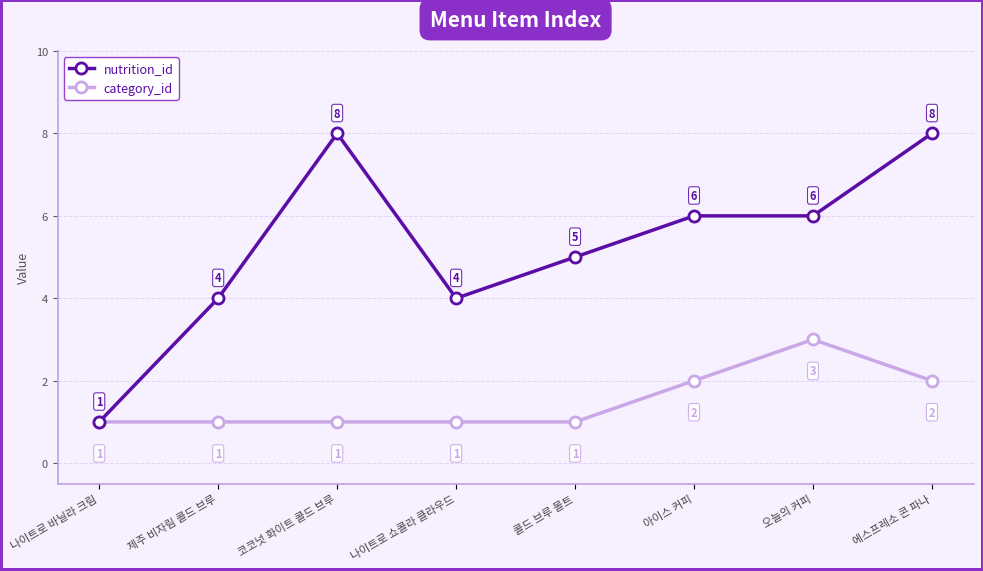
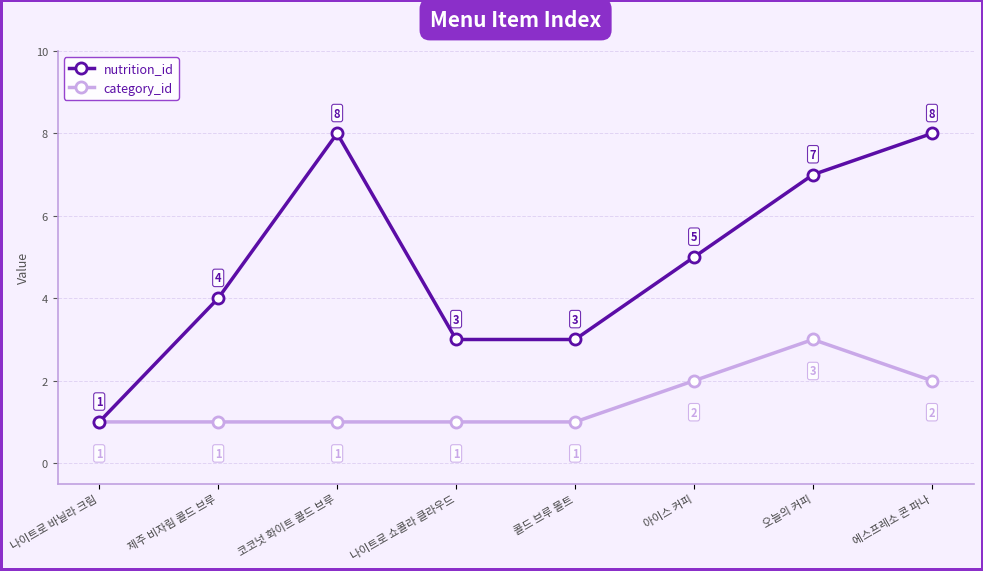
  {
    "nutrition_id": {
-     "나이트로 쇼콜라 클라우드": 4,
-     "콜드 브루 몰트": 5,
-     "아이스 커피": 6,
-     "오늘의 커피": 6
+     "나이트로 쇼콜라 클라우드": 3,
+     "콜드 브루 몰트": 3,
+     "아이스 커피": 5,
+     "오늘의 커피": 7
    }
  }
